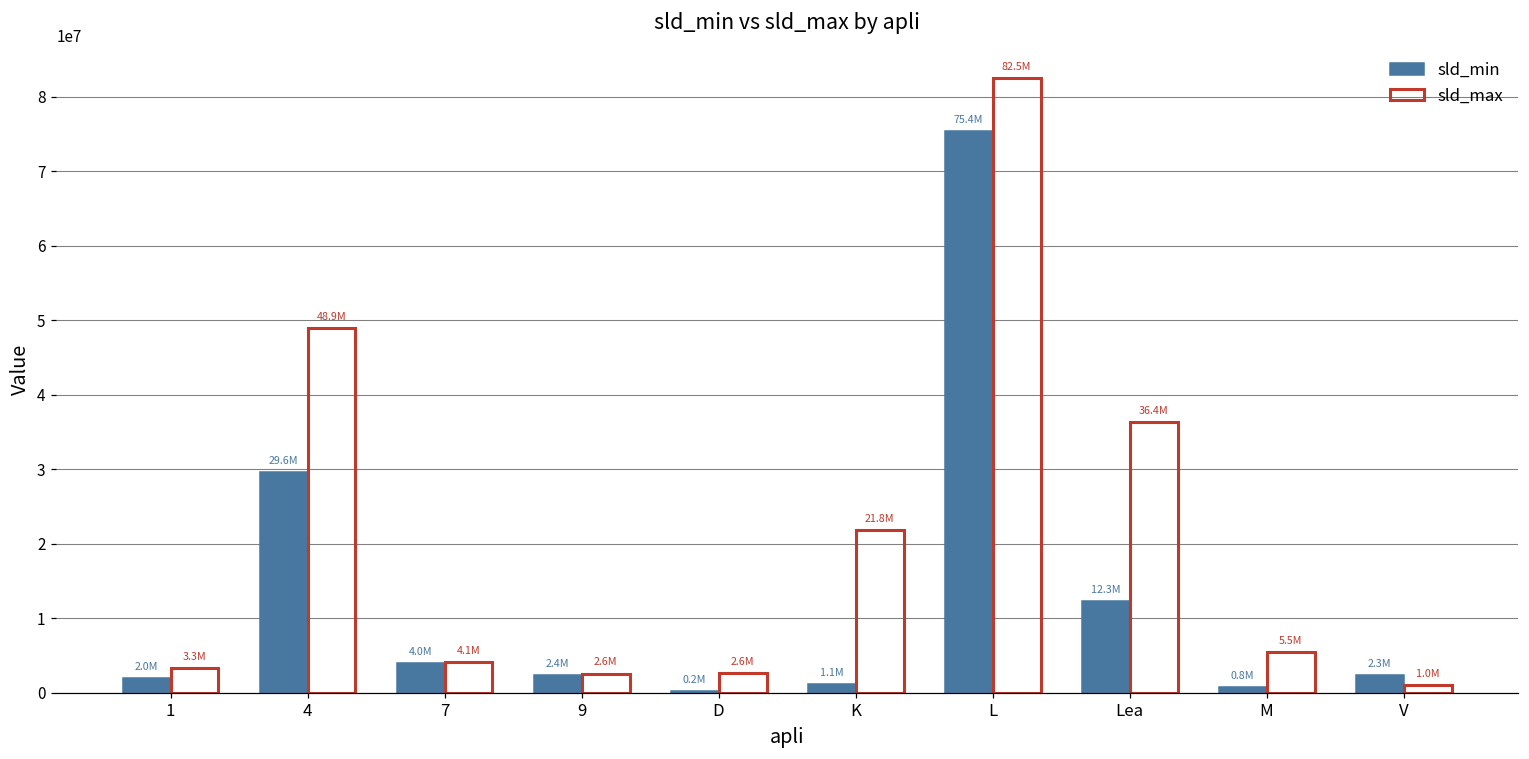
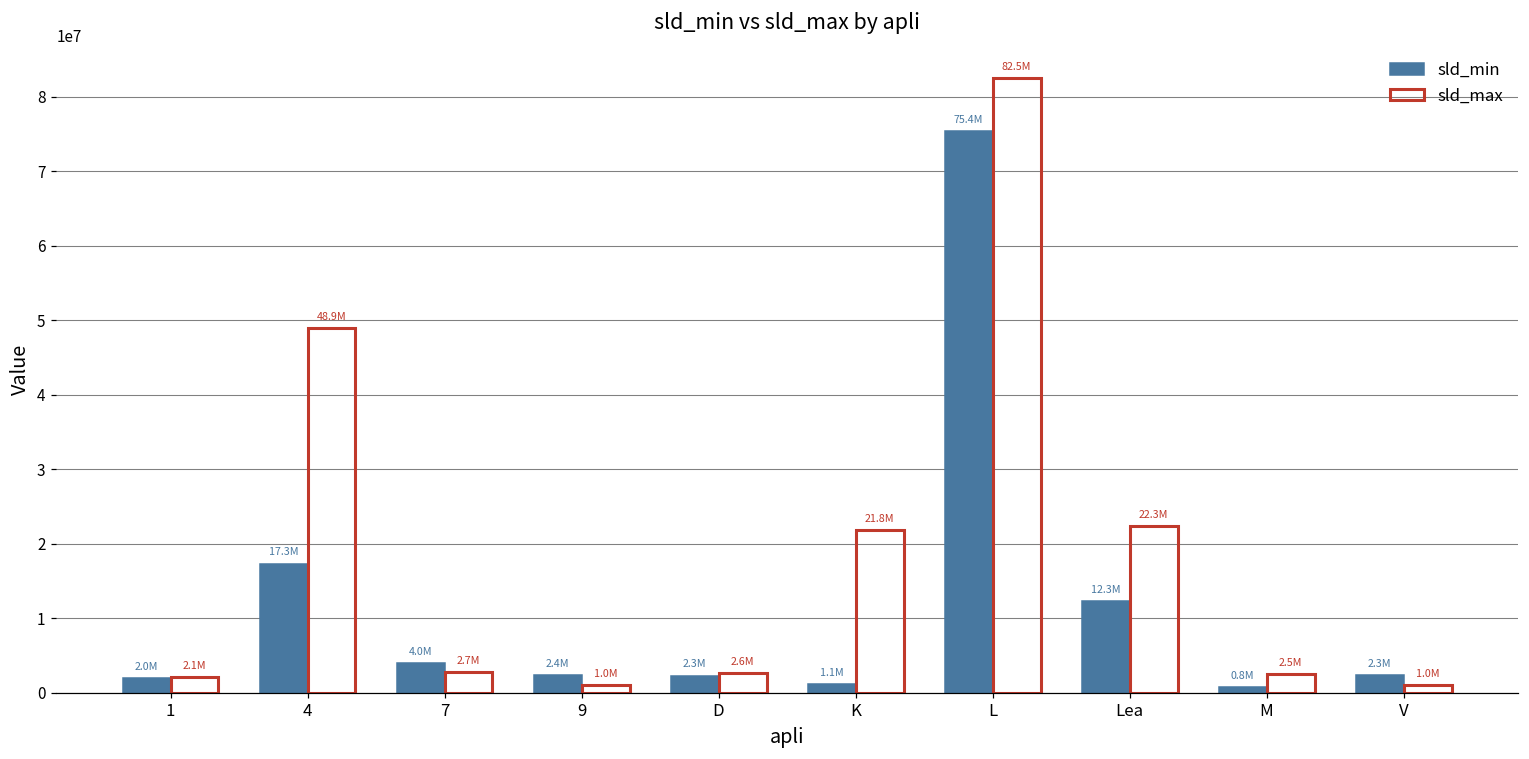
  {
    "sld_min": {
      "1": "2.0M",
-     "4": "29.6M",
+     "4": "17.3M",
      "7": "4.0M",
      "9": "2.4M",
-     "D": "0.2M",
+     "D": "2.3M",
      "K": "1.1M",
      "L": "75.4M",
      "Lea": "12.3M",
      "M": "0.8M",
      "V": "2.3M"
    },
    "sld_max": {
-     "1": "3.3M",
+     "1": "2.1M",
      "4": "48.9M",
-     "7": "4.1M",
-     "9": "2.6M",
+     "7": "2.7M",
+     "9": "1.0M",
      "D": "2.6M",
      "K": "21.8M",
      "L": "82.5M",
-     "Lea": "36.4M",
-     "M": "5.5M",
+     "Lea": "22.3M",
+     "M": "2.5M",
      "V": "1.0M"
    }
  }
